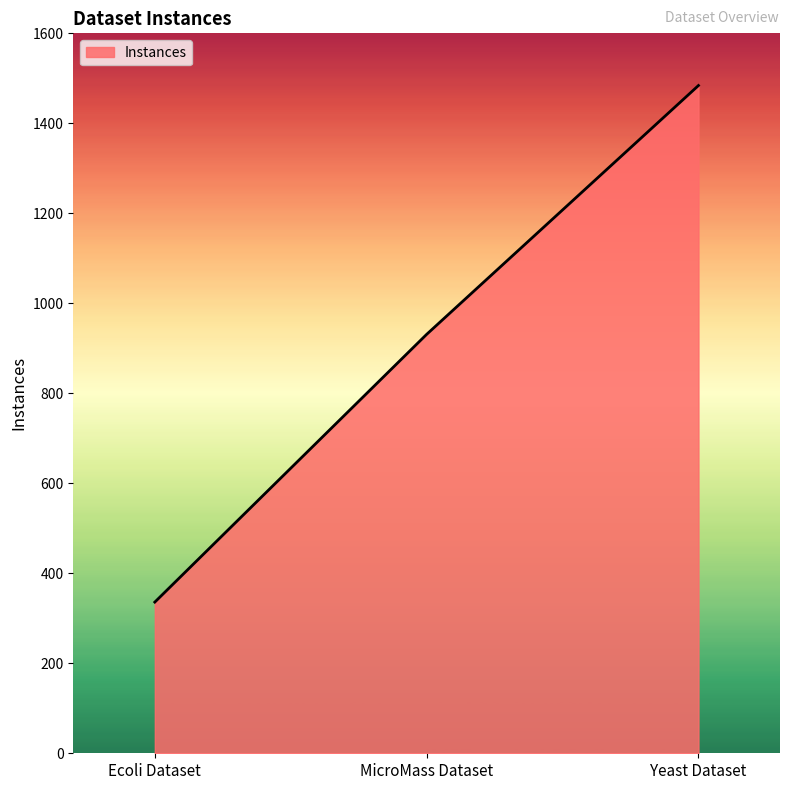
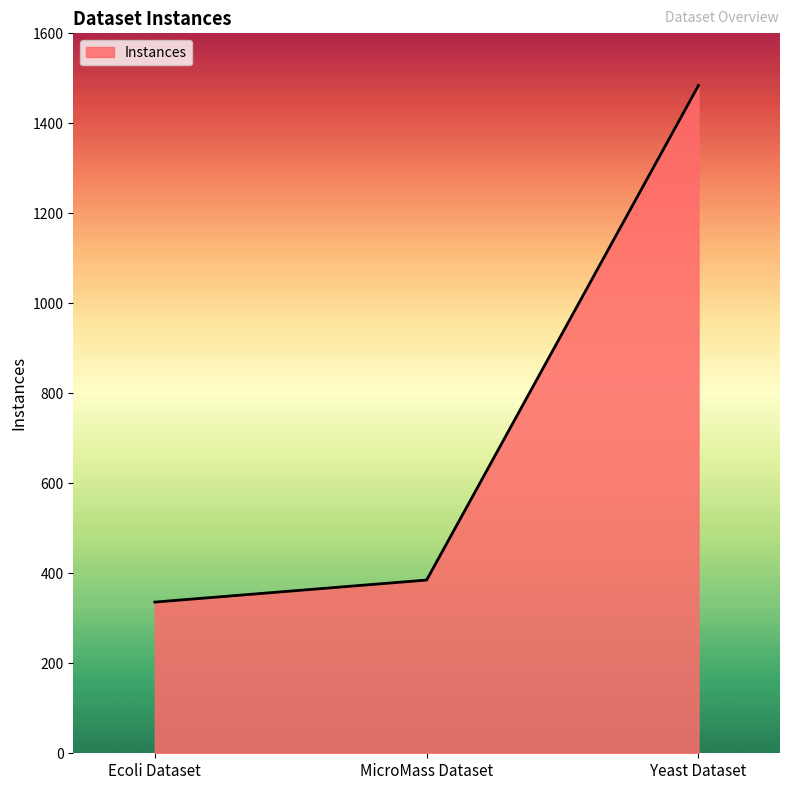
  {
    "Ecoli Dataset": 340,
-   "MicroMass Dataset": 930,
+   "MicroMass Dataset": 390,
    "Yeast Dataset": 1480
  }
